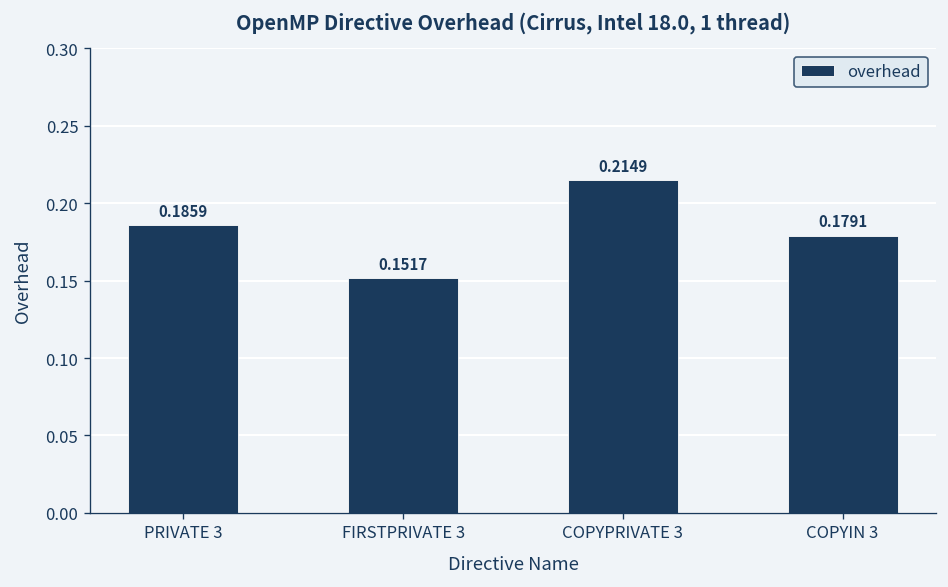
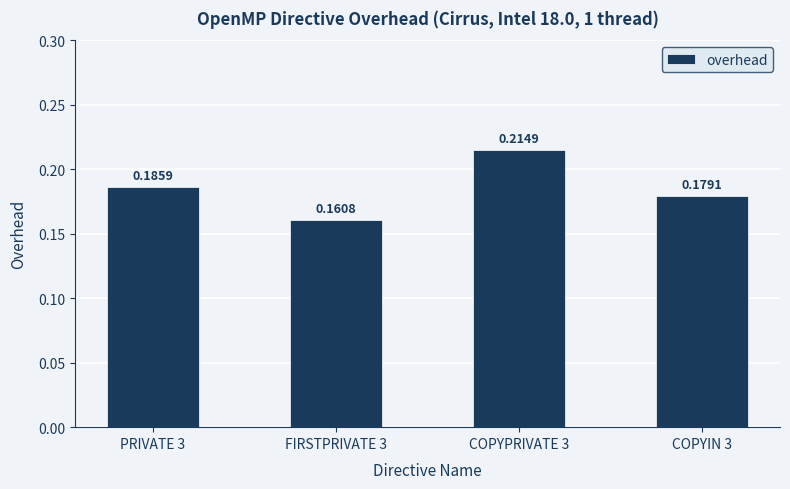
  {
    "PRIVATE 3": 0.1859,
-   "FIRSTPRIVATE 3": 0.1517,
+   "FIRSTPRIVATE 3": 0.1608,
    "COPYPRIVATE 3": 0.2149,
    "COPYIN 3": 0.1791
  }
